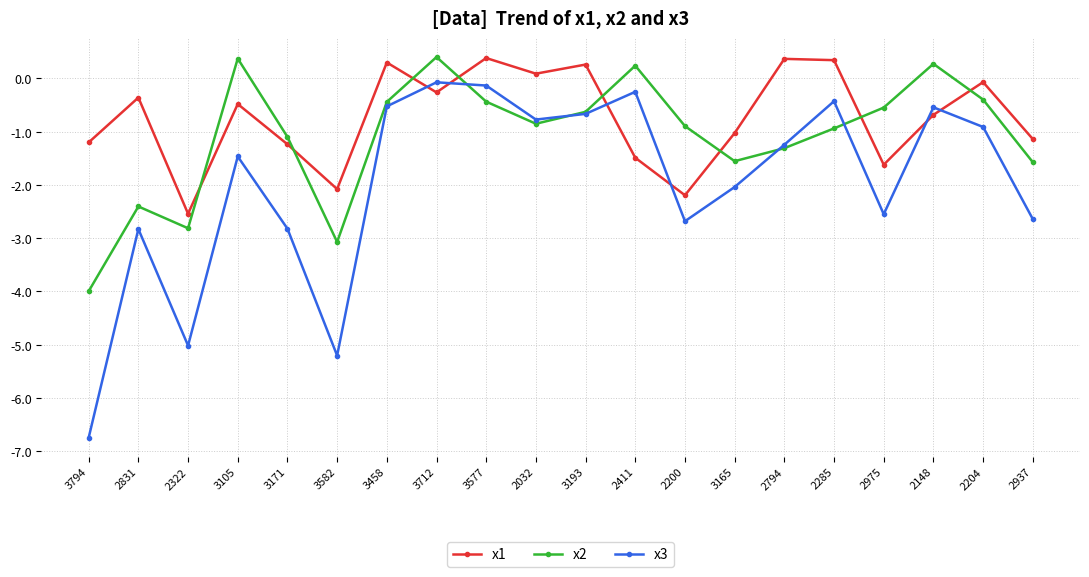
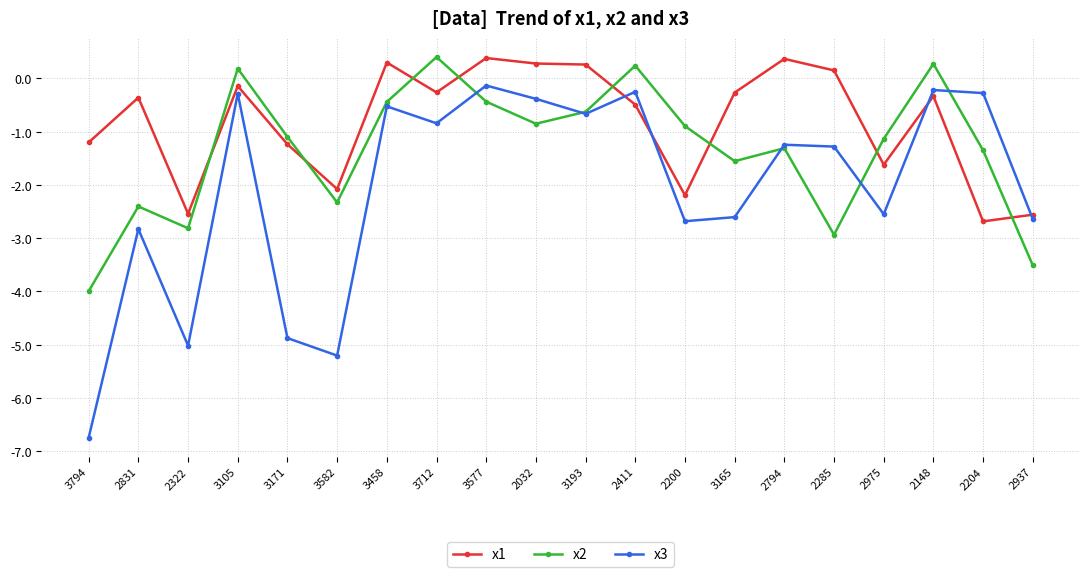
  {
    "x1": {
      "3794": -1.2,
      "2831": -0.4,
      "2322": -2.5,
-     "3105": -0.5,
+     "3105": -0.1,
      "3171": -1.2,
      "3582": -2.1,
      "3458": 0.3,
      "3712": -0.3,
      "3577": 0.4,
-     "2032": 0.1,
+     "2032": 0.3,
      "3193": 0.3,
-     "2411": -1.5,
+     "2411": -0.5,
      "2200": -2.2,
-     "3165": -1.0,
+     "3165": -0.3,
      "2794": 0.4,
-     "2285": 0.3,
+     "2285": 0.1,
      "2975": -1.6,
-     "2148": -0.7,
-     "2204": -0.1,
-     "2937": -1.1
+     "2148": -0.3,
+     "2204": -2.7,
+     "2937": -2.6
    },
    "x2": {
      "3794": -4.0,
      "2831": -2.4,
      "2322": -2.8,
-     "3105": 0.4,
+     "3105": 0.2,
      "3171": -1.1,
-     "3582": -3.1,
+     "3582": -2.3,
      "3458": -0.4,
      "3712": 0.4,
      "3577": -0.4,
      "2032": -0.9,
      "2411": 0.2,
      "2200": -0.9,
      "3165": -1.6,
      "2794": -1.3,
-     "2285": -0.9,
-     "2975": -0.5,
+     "2285": -2.9,
+     "2975": -1.1,
      "2148": 0.3,
-     "2204": -0.4,
-     "2937": -1.6
+     "2204": -1.4,
+     "2937": -3.5
    },
    "x3": {
      "3794": -6.7,
      "2831": -2.8,
      "2322": -5.0,
-     "3105": -1.5,
-     "3171": -2.8,
+     "3105": -0.3,
+     "3171": -4.9,
      "3582": -5.2,
      "3458": -0.5,
-     "3712": -0.1,
+     "3712": -0.8,
      "3577": -0.1,
-     "2032": -0.8,
+     "2032": -0.4,
      "2411": -0.3,
      "2200": -2.7,
-     "3165": -2.0,
+     "3165": -2.6,
      "2794": -1.2,
-     "2285": -0.4,
+     "2285": -1.3,
      "2975": -2.5,
-     "2148": -0.5,
-     "2204": -0.9,
+     "2148": -0.2,
+     "2204": -0.3,
      "2937": -2.6
    }
  }
